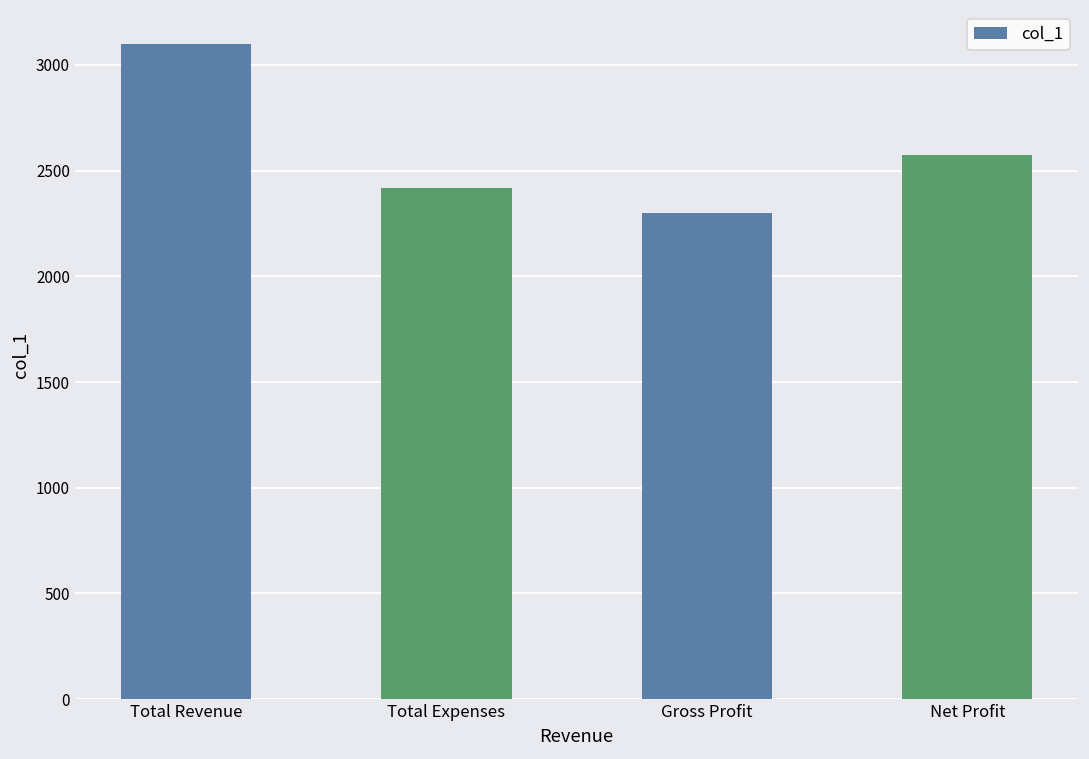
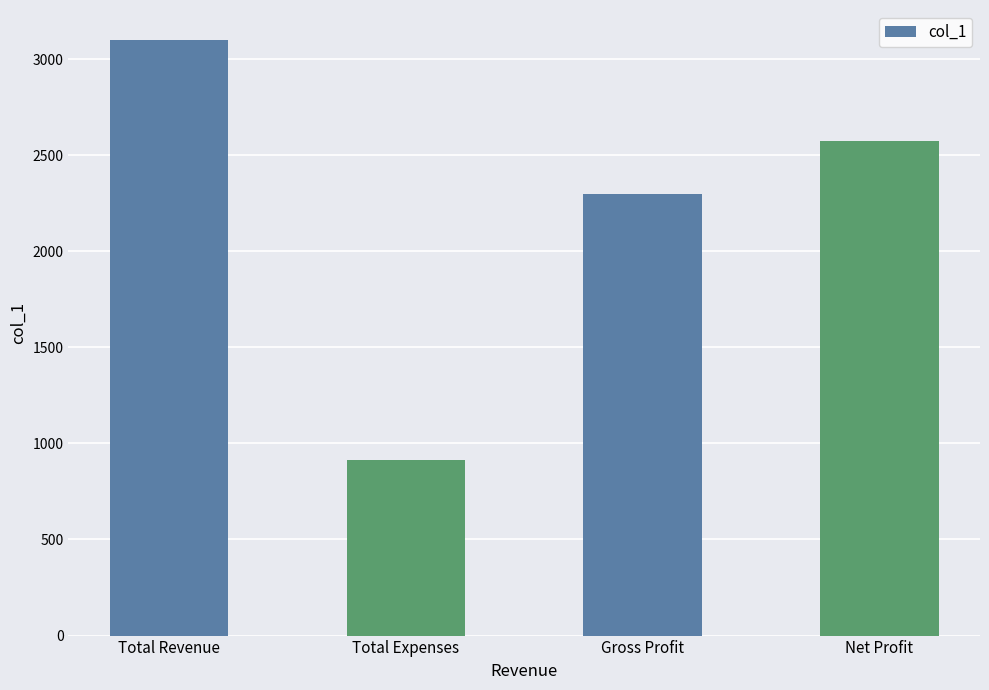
  {
    "Total Revenue": 3100,
-   "Total Expenses": 2420,
+   "Total Expenses": 910,
    "Gross Profit": 2300,
    "Net Profit": 2570
  }
